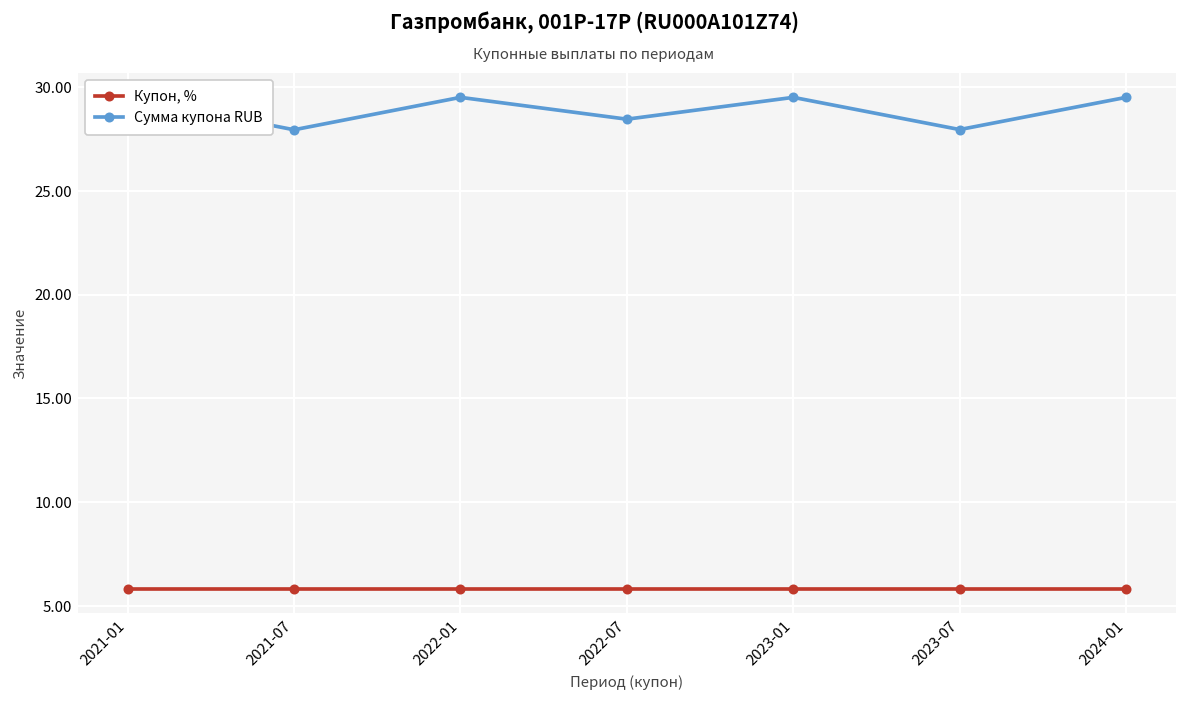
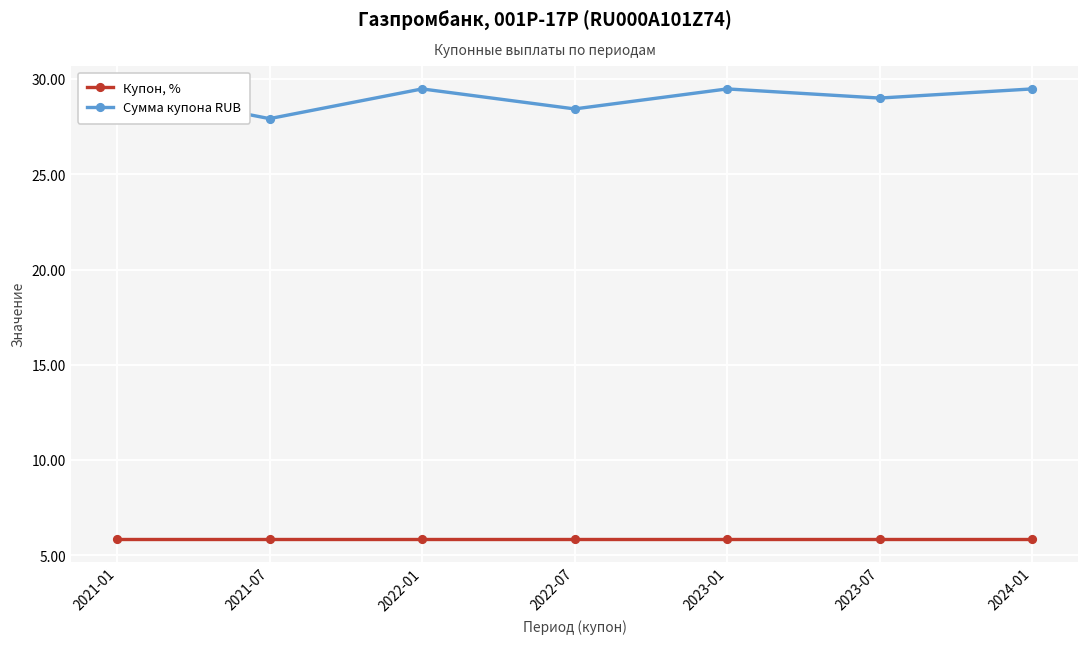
  {
    "Купон, %": {
      "2021-01": 5.9,
      "2021-07": 5.9,
      "2022-01": 5.9,
      "2022-07": 5.9,
      "2023-01": 5.9,
      "2023-07": 5.9,
      "2024-01": 5.9
    },
    "Сумма купона RUB": {
      "2021-07": 27.9,
      "2022-01": 29.5,
      "2022-07": 28.4,
      "2023-01": 29.5,
-     "2023-07": 27.9,
+     "2023-07": 29.0,
      "2024-01": 29.5
    }
  }
